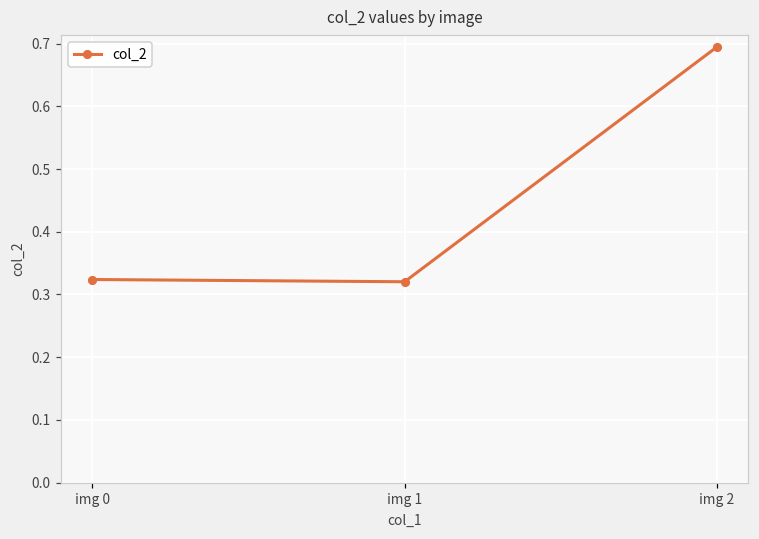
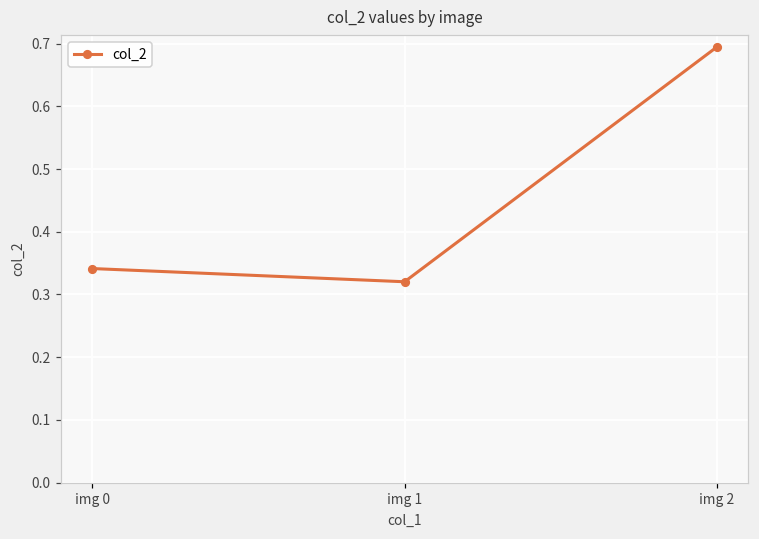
  {
-   "img 0": 0.32,
+   "img 0": 0.34,
    "img 1": 0.32,
    "img 2": 0.69
  }
